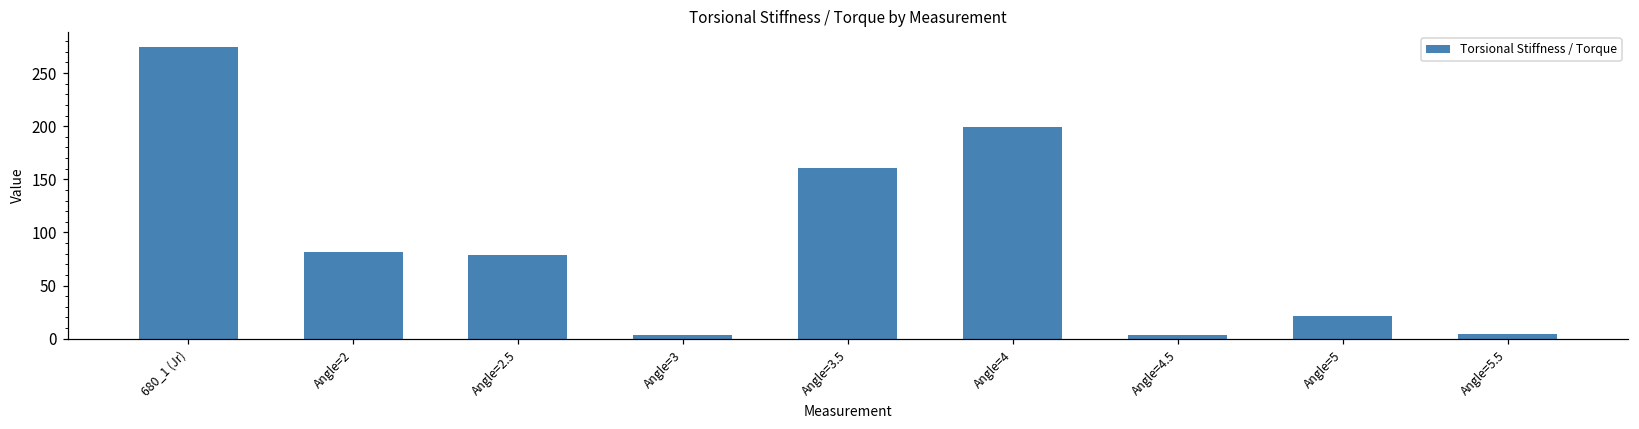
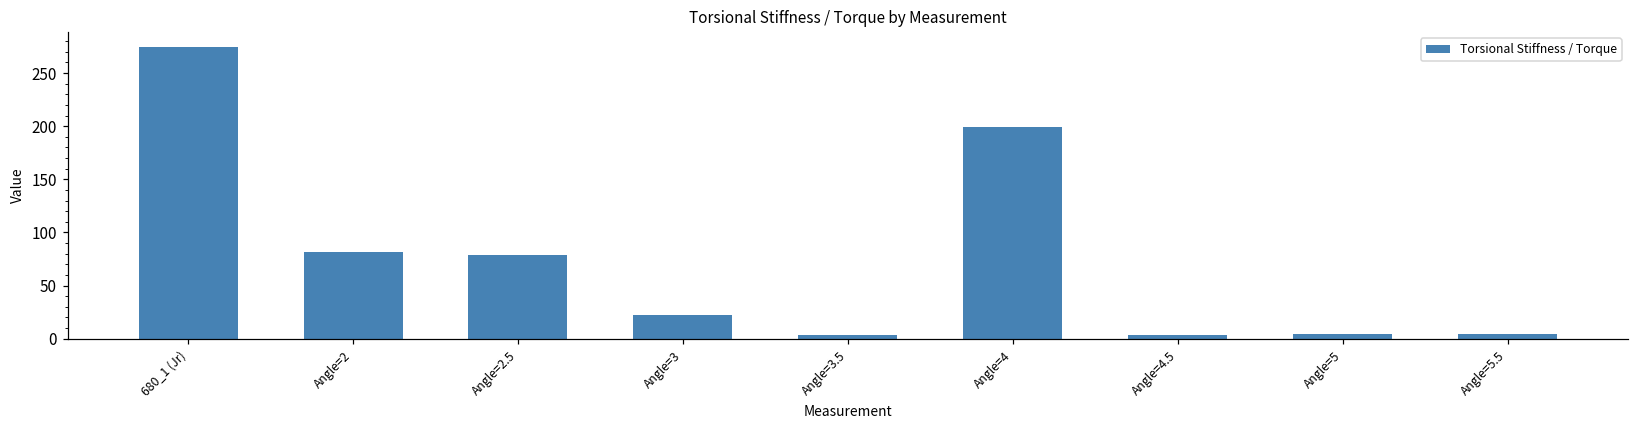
  {
    "680_1 (Jr)": 270,
    "Angle=2": 80,
    "Angle=2.5": 80,
-   "Angle=3": 0,
-   "Angle=3.5": 160,
+   "Angle=3": 20,
+   "Angle=3.5": 0,
    "Angle=4": 200,
    "Angle=4.5": 0,
-   "Angle=5": 20,
+   "Angle=5": 0,
    "Angle=5.5": 0
  }
